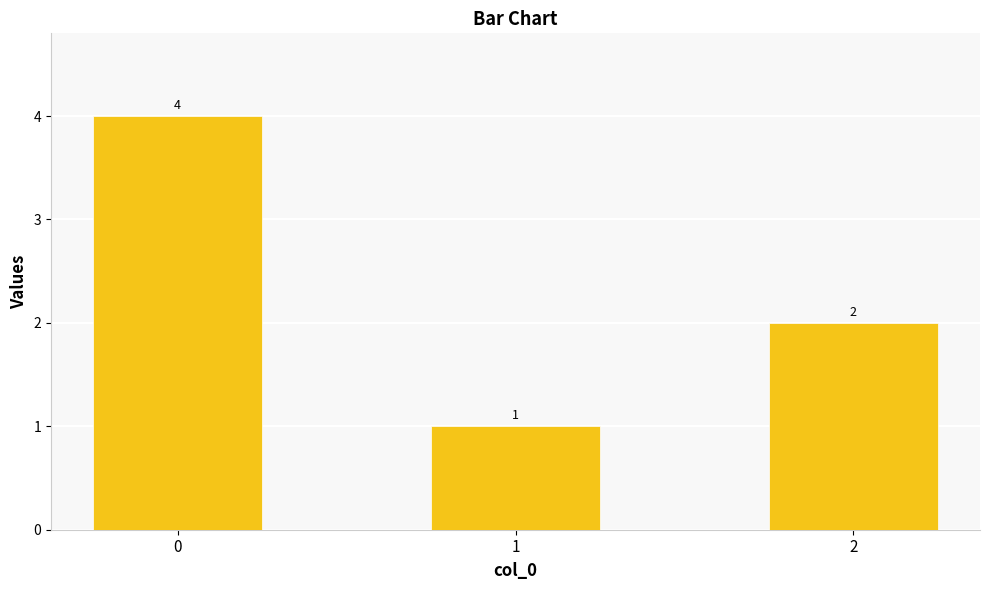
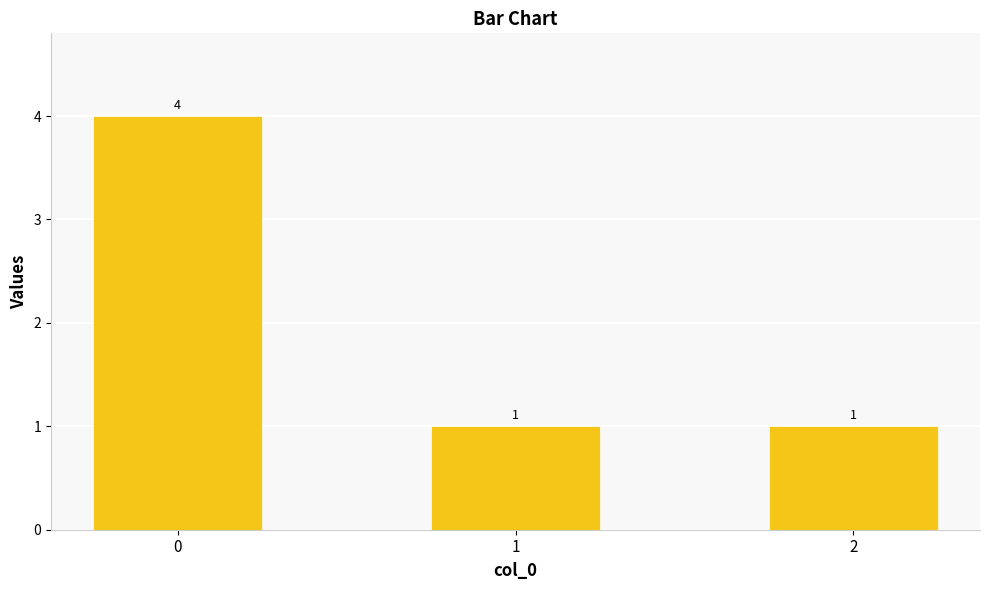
  {
    "0": 4,
    "1": 1,
-   "2": 2
+   "2": 1
  }
